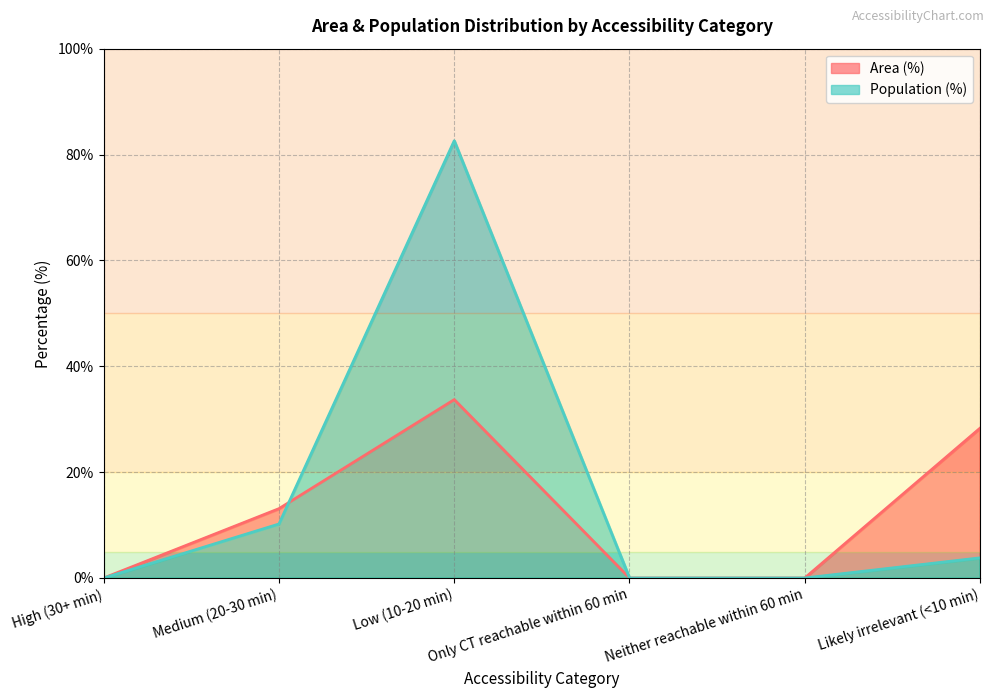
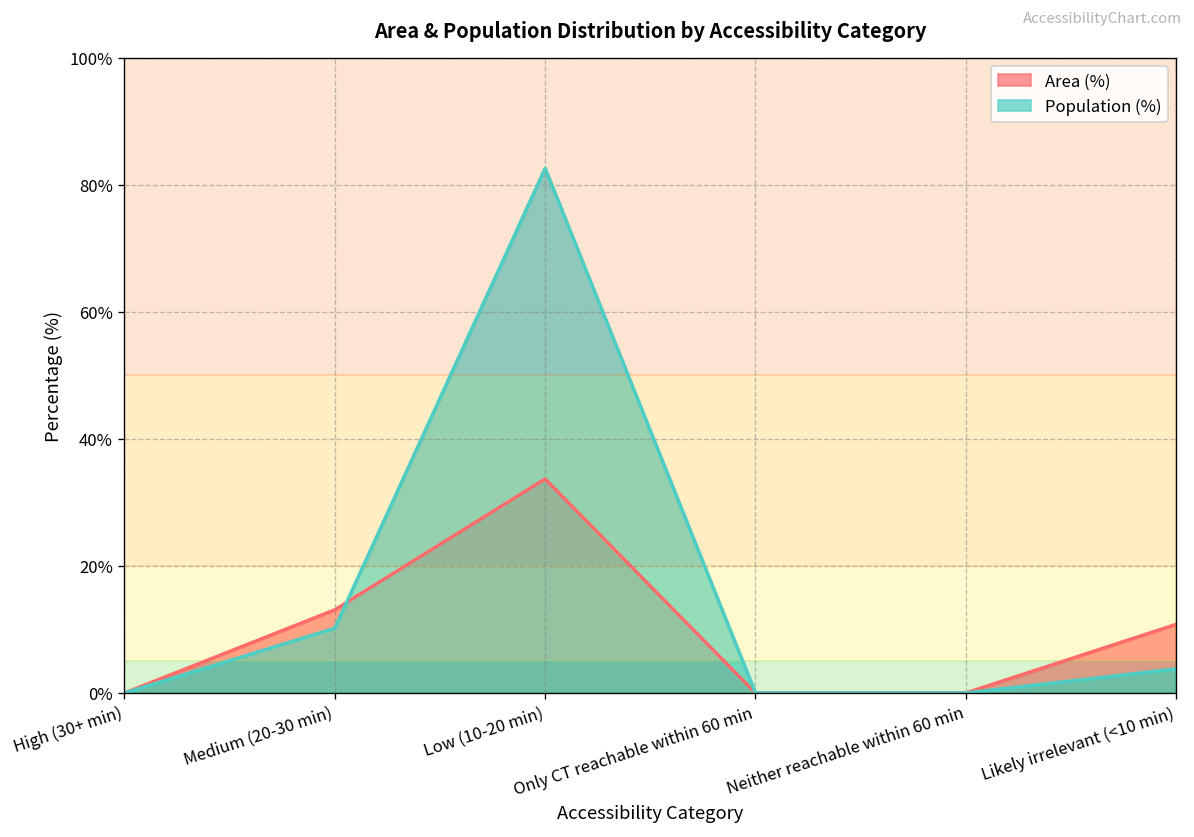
  {
    "Area (%)": {
      "Medium (20-30 min)": "13%",
      "Low (10-20 min)": "34%",
-     "Likely irrelevant (<10 min)": "28%"
+     "Likely irrelevant (<10 min)": "11%"
    },
    "Population (%)": {
      "Medium (20-30 min)": "10%",
      "Low (10-20 min)": "83%",
      "Likely irrelevant (<10 min)": "4%"
    }
  }
